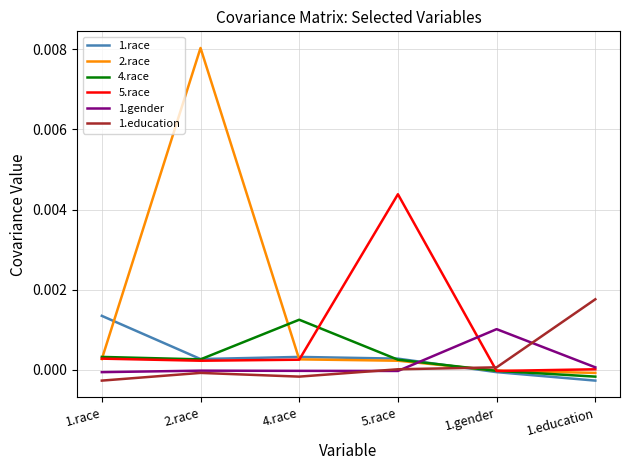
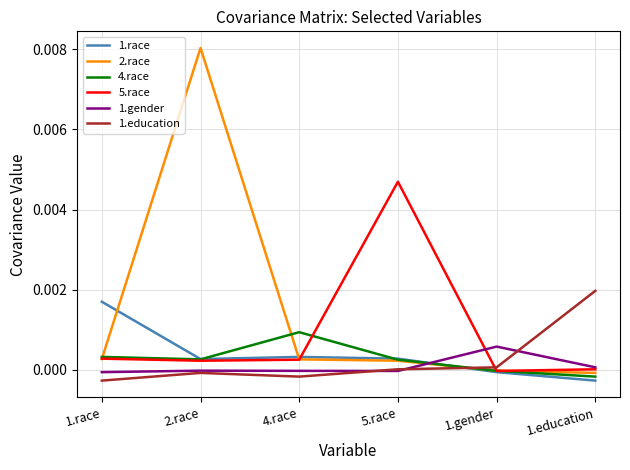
  {
    "1.race": {
-     "1.race": 0.0013,
+     "1.race": 0.0017,
      "1.education": -0.0003
    },
    "2.race": {
      "2.race": 0.0080,
      "1.education": -0.0001
    },
    "4.race": {
-     "4.race": 0.0013,
+     "4.race": 0.0009,
      "1.education": -0.0002
    },
    "5.race": {
-     "5.race": 0.0044
+     "5.race": 0.0047
    },
    "1.gender": {
      "1.race": -0.0001,
      "4.race": 0.0000,
-     "1.gender": 0.0010
+     "1.gender": 0.0006
    },
    "1.education": {
      "1.race": -0.0003,
      "4.race": -0.0002,
      "1.gender": 0.0001,
-     "1.education": 0.0018
+     "1.education": 0.0020
    }
  }
